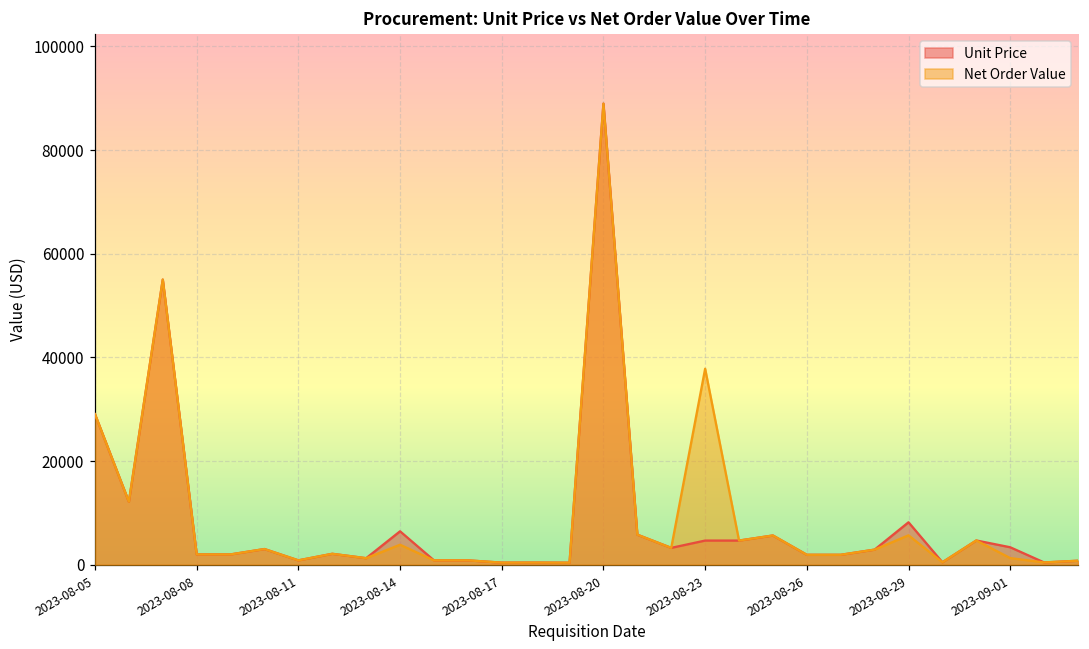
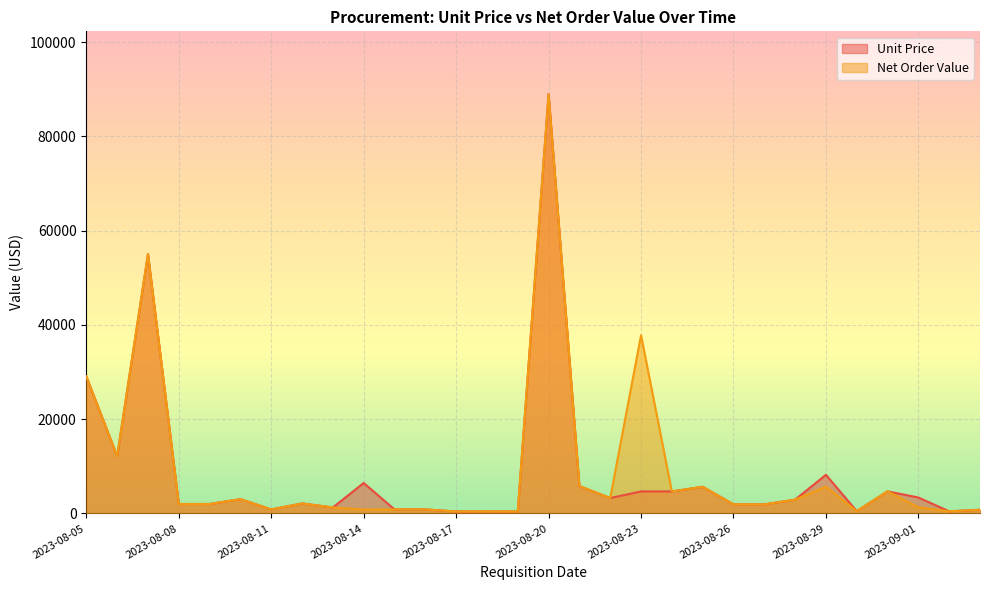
  {
    "Unit Price": {
      "2023-08-14": 6000,
      "2023-08-23": 5000,
      "2023-08-29": 8000,
      "2023-09-01": 3000
    },
    "Net Order Value": {
-     "2023-08-14": 4000,
+     "2023-08-14": 1000,
      "2023-08-23": 38000,
      "2023-08-29": 6000,
      "2023-09-01": 1000
    }
  }
